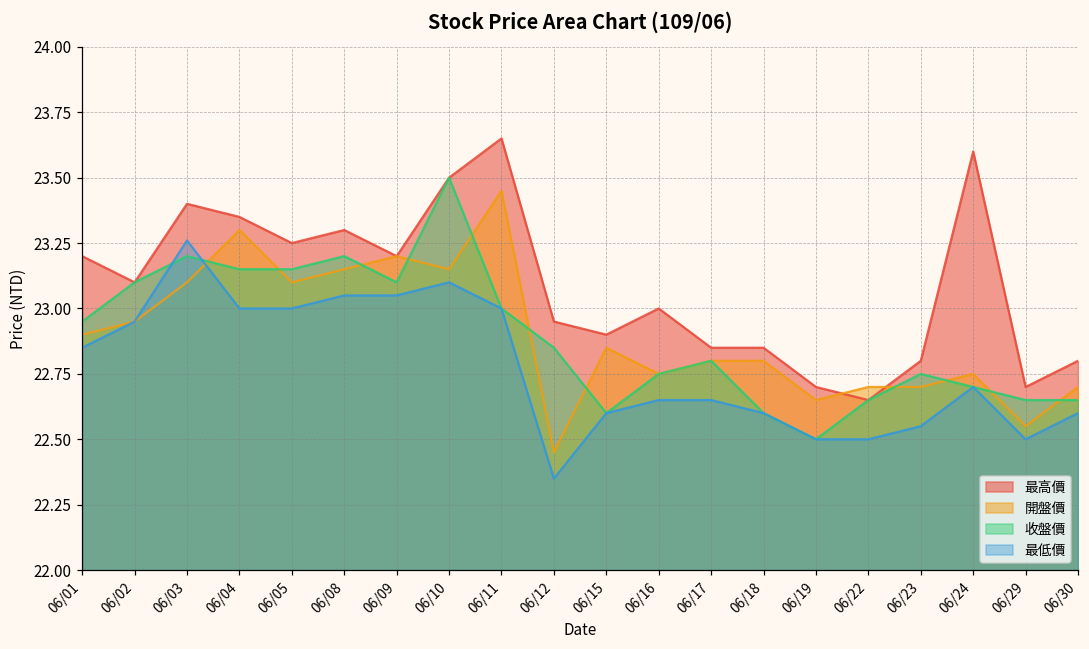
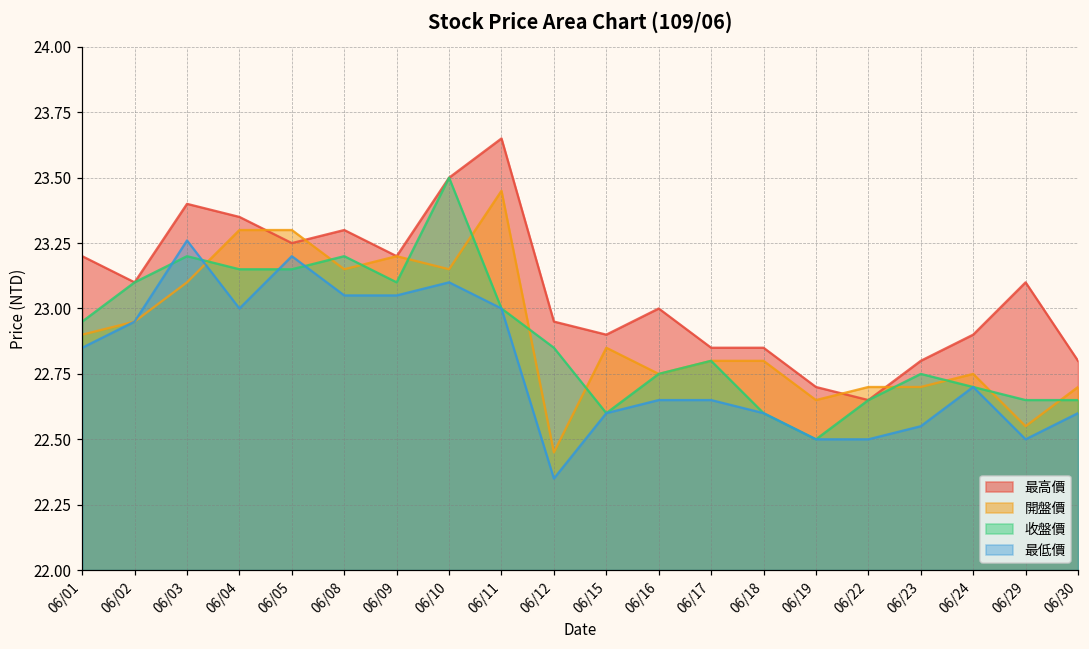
  {
    "最高價": {
      "06/01": 23.2,
      "06/03": 23.4,
      "06/04": 23.35,
      "06/05": 23.25,
      "06/08": 23.3,
      "06/11": 23.65,
      "06/12": 22.95,
      "06/15": 22.9,
      "06/16": 23.0,
      "06/17": 22.85,
      "06/18": 22.85,
      "06/19": 22.7,
      "06/23": 22.8,
-     "06/24": 23.6,
-     "06/29": 22.7,
+     "06/24": 22.9,
+     "06/29": 23.1,
      "06/30": 22.8
    },
    "開盤價": {
      "06/01": 22.9,
      "06/03": 23.1,
      "06/04": 23.3,
-     "06/05": 23.1,
+     "06/05": 23.3,
      "06/08": 23.15,
      "06/10": 23.15,
      "06/11": 23.45,
      "06/12": 22.45,
      "06/15": 22.85,
      "06/18": 22.8,
      "06/19": 22.65,
      "06/22": 22.7,
      "06/23": 22.7,
      "06/24": 22.75,
      "06/29": 22.55,
      "06/30": 22.7
    },
    "收盤價": {
      "06/01": 22.95,
      "06/03": 23.2,
      "06/04": 23.15,
      "06/05": 23.15,
      "06/08": 23.2,
      "06/09": 23.1,
      "06/12": 22.85,
      "06/23": 22.75,
      "06/29": 22.65,
      "06/30": 22.65
    },
    "最低價": {
      "06/01": 22.85,
      "06/03": 23.26,
      "06/04": 23.0,
-     "06/05": 23.0,
+     "06/05": 23.2,
      "06/08": 23.05,
      "06/09": 23.05,
      "06/10": 23.1,
      "06/12": 22.35,
      "06/16": 22.65,
      "06/17": 22.65,
      "06/22": 22.5,
      "06/23": 22.55,
      "06/29": 22.5,
      "06/30": 22.6
    }
  }
